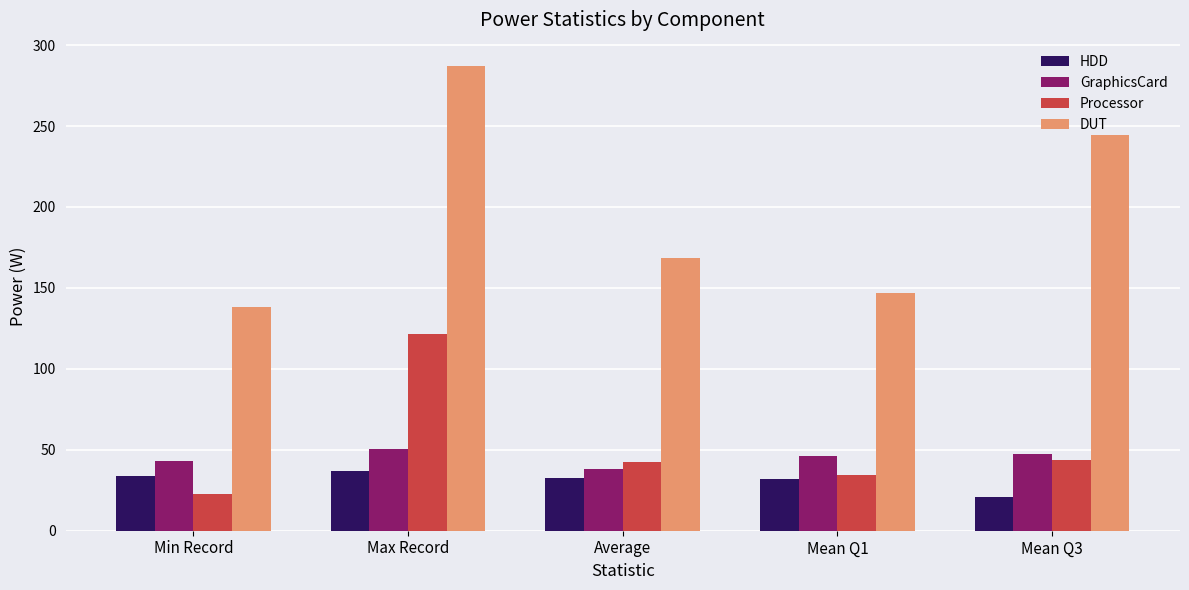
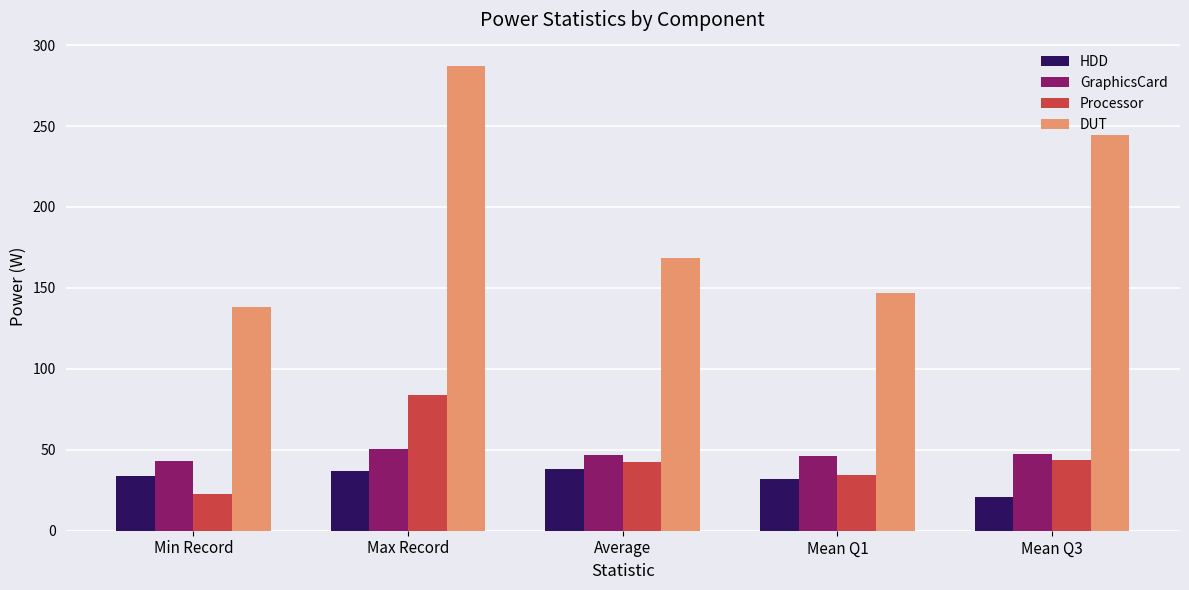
  {
    "HDD": {
      "Min Record": 34,
      "Max Record": 37,
-     "Average": 33,
+     "Average": 38,
      "Mean Q1": 32,
      "Mean Q3": 21
    },
    "GraphicsCard": {
      "Min Record": 43,
      "Max Record": 51,
-     "Average": 38,
+     "Average": 47,
      "Mean Q1": 46,
      "Mean Q3": 47
    },
    "Processor": {
      "Min Record": 23,
-     "Max Record": 122,
+     "Max Record": 84,
      "Average": 42,
      "Mean Q1": 34,
      "Mean Q3": 44
    },
    "DUT": {
      "Min Record": 138,
      "Max Record": 287,
      "Average": 169,
      "Mean Q1": 147,
      "Mean Q3": 245
    }
  }
